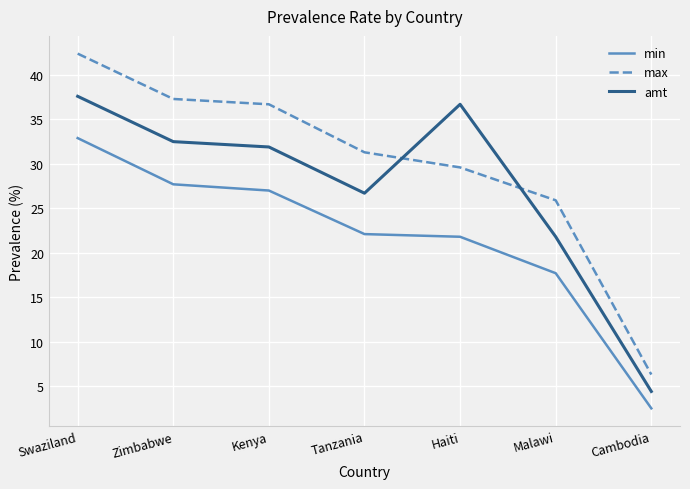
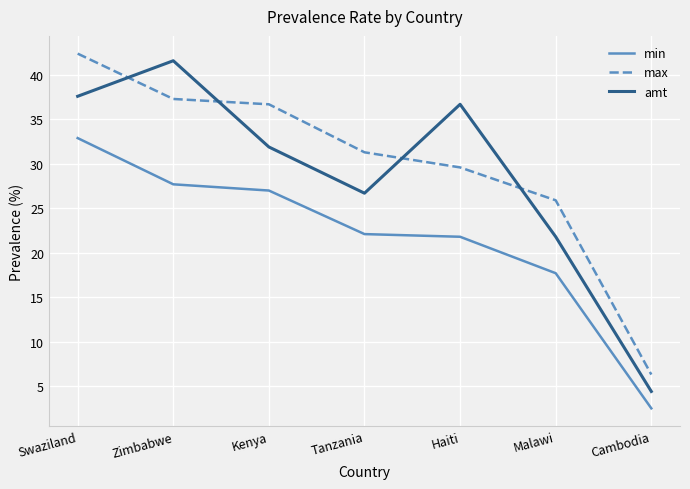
  {
    "amt": {
      "Swaziland": 38,
-     "Zimbabwe": 33,
+     "Zimbabwe": 42,
      "Kenya": 32,
      "Tanzania": 27,
      "Haiti": 37,
      "Malawi": 22,
      "Cambodia": 4
    }
  }
